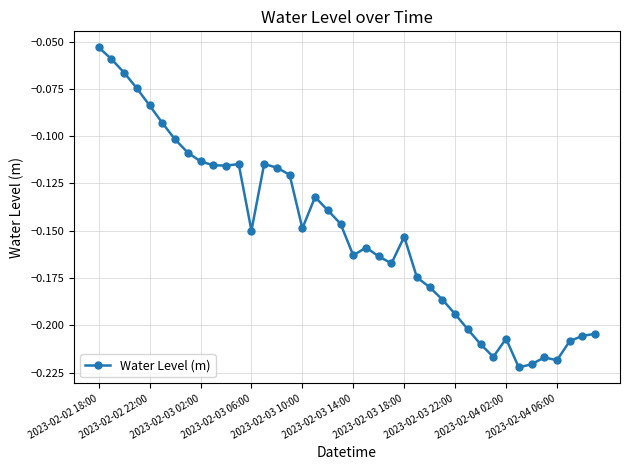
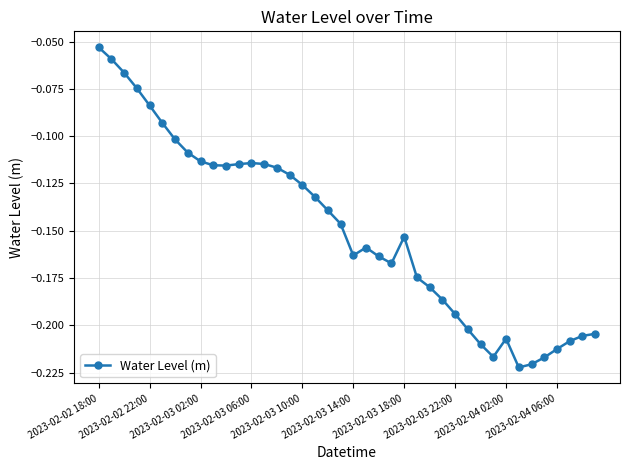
  {
    "2023-02-02 18:00": -0.053,
    "2023-02-02 22:00": -0.084,
    "2023-02-03 02:00": -0.113,
-   "2023-02-03 06:00": -0.150,
-   "2023-02-03 10:00": -0.149,
+   "2023-02-03 06:00": -0.114,
+   "2023-02-03 10:00": -0.126,
    "2023-02-03 14:00": -0.163,
    "2023-02-03 18:00": -0.153,
    "2023-02-03 22:00": -0.194,
    "2023-02-04 02:00": -0.207,
-   "2023-02-04 06:00": -0.218
+   "2023-02-04 06:00": -0.212
  }
